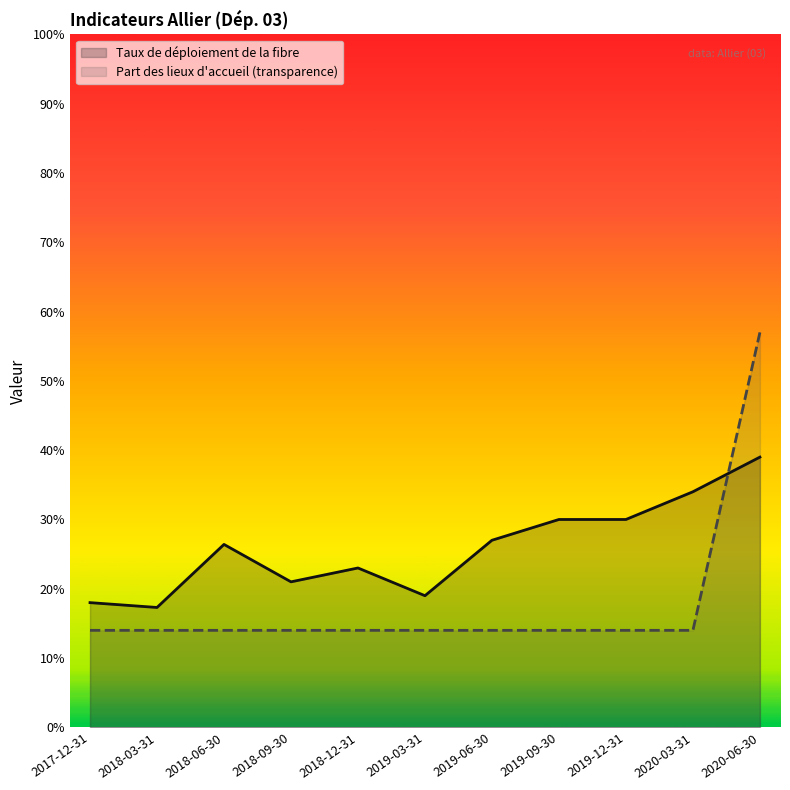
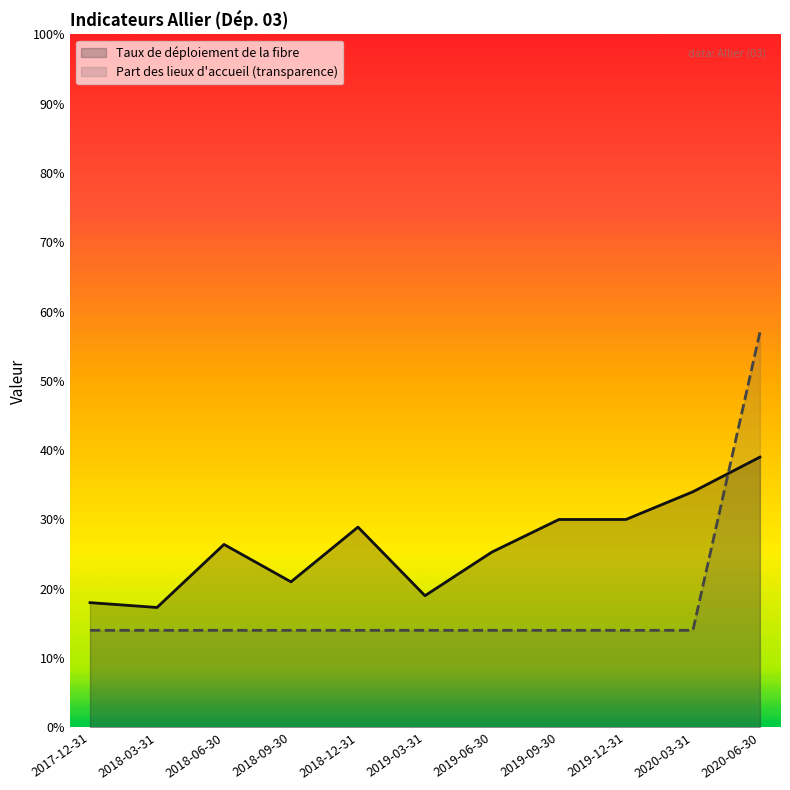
  {
    "Taux de déploiement de la fibre": {
      "2017-12-31": "18%",
      "2018-03-31": "17%",
      "2018-06-30": "26%",
      "2018-09-30": "21%",
-     "2018-12-31": "23%",
+     "2018-12-31": "29%",
      "2019-03-31": "19%",
-     "2019-06-30": "27%",
+     "2019-06-30": "25%",
      "2019-09-30": "30%",
      "2019-12-31": "30%",
      "2020-03-31": "34%",
      "2020-06-30": "39%"
    },
    "Part des lieux d'accueil (transparence)": {
      "2017-12-31": "14%",
      "2018-03-31": "14%",
      "2018-06-30": "14%",
      "2018-09-30": "14%",
      "2018-12-31": "14%",
      "2019-03-31": "14%",
      "2019-06-30": "14%",
      "2019-09-30": "14%",
      "2019-12-31": "14%",
      "2020-03-31": "14%",
      "2020-06-30": "57%"
    }
  }
